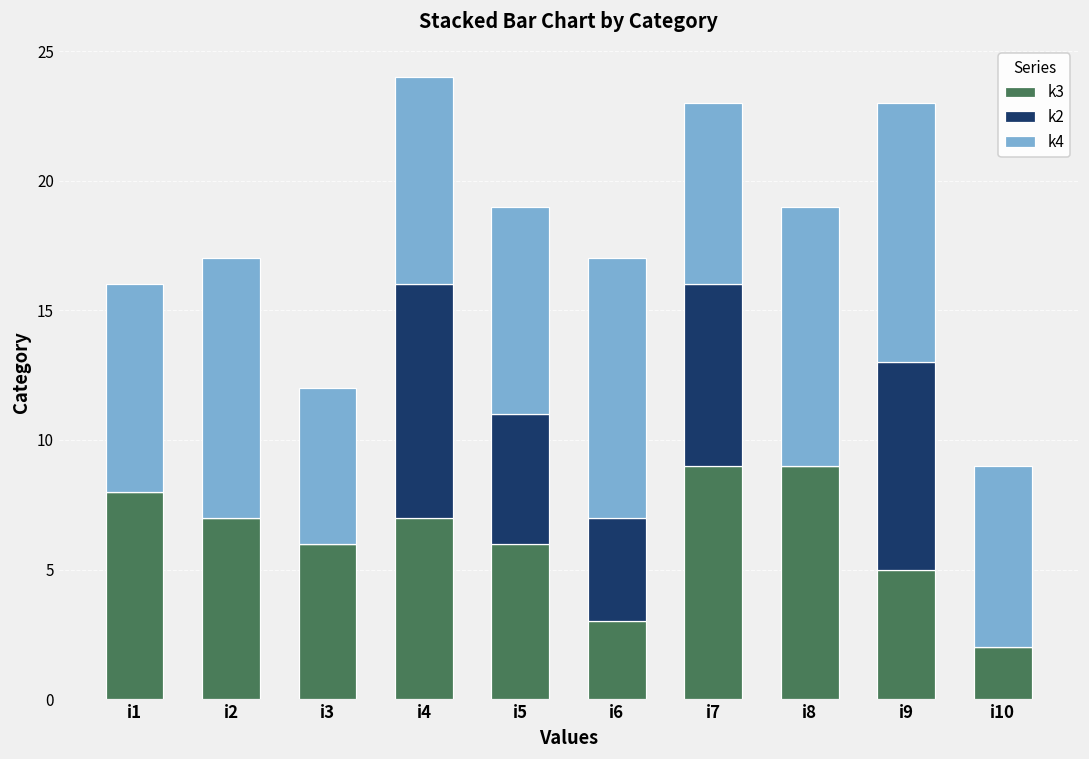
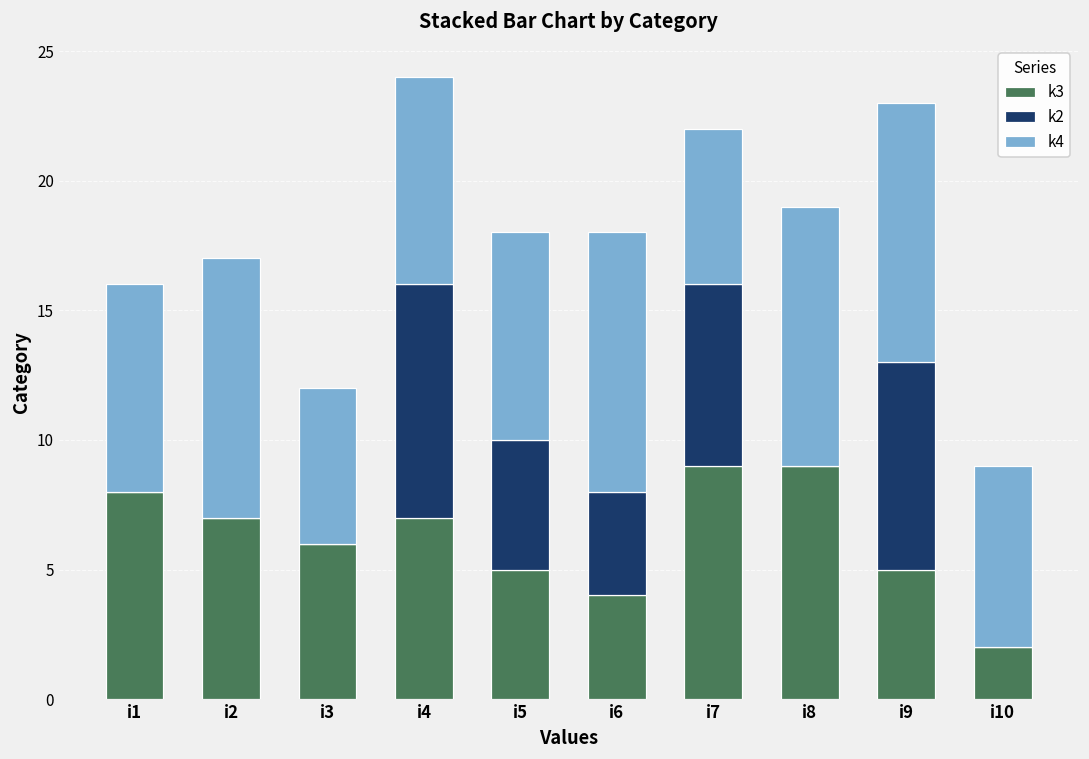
  {
    "k3": {
      "i1": 8,
      "i2": 7,
      "i3": 6,
      "i4": 7,
-     "i5": 6,
-     "i6": 3,
+     "i5": 5,
+     "i6": 4,
      "i7": 9,
      "i8": 9,
      "i9": 5,
      "i10": 2
    },
    "k2": {
      "i1": 0,
      "i2": 0,
      "i3": 0,
      "i4": 9,
      "i5": 5,
      "i6": 4,
      "i7": 7,
      "i8": 0,
      "i9": 8,
      "i10": 0
    },
    "k4": {
      "i1": 8,
      "i2": 10,
      "i3": 6,
      "i4": 8,
      "i5": 8,
      "i6": 10,
-     "i7": 7,
+     "i7": 6,
      "i8": 10,
      "i9": 10,
      "i10": 7
    }
  }
